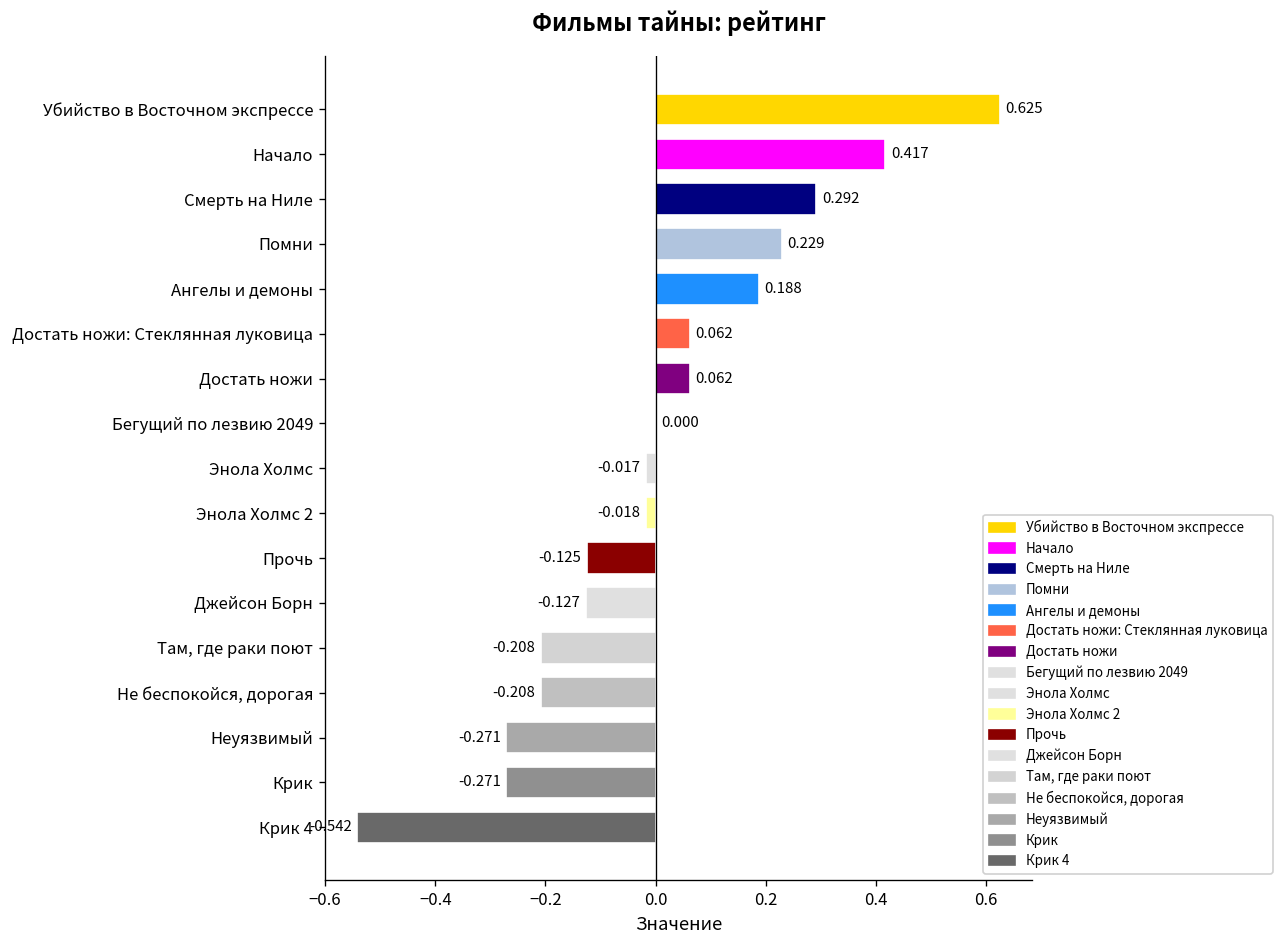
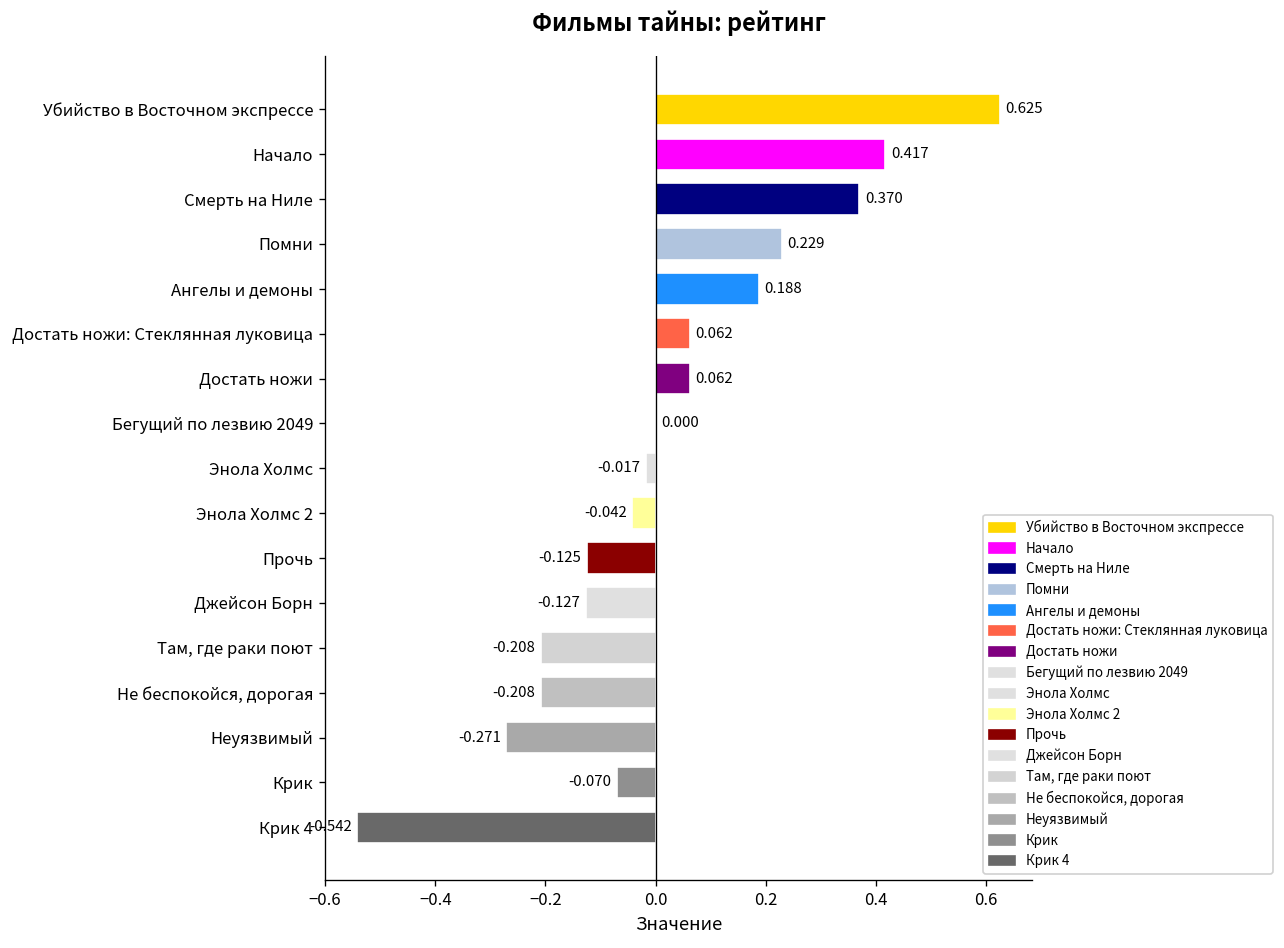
  {
    "Убийство в Восточном экспрессе": 0.625,
    "Начало": 0.417,
-   "Смерть на Ниле": 0.292,
+   "Смерть на Ниле": 0.370,
    "Помни": 0.229,
    "Ангелы и демоны": 0.188,
    "Достать ножи: Стеклянная луковица": 0.062,
    "Достать ножи": 0.062,
    "Бегущий по лезвию 2049": 0.000,
    "Энола Холмс": -0.017,
-   "Энола Холмс 2": -0.018,
+   "Энола Холмс 2": -0.042,
    "Прочь": -0.125,
    "Джейсон Борн": -0.127,
    "Там, где раки поют": -0.208,
    "Не беспокойся, дорогая": -0.208,
    "Неуязвимый": -0.271,
-   "Крик": -0.271,
+   "Крик": -0.070,
    "Крик 4": -0.542
  }
